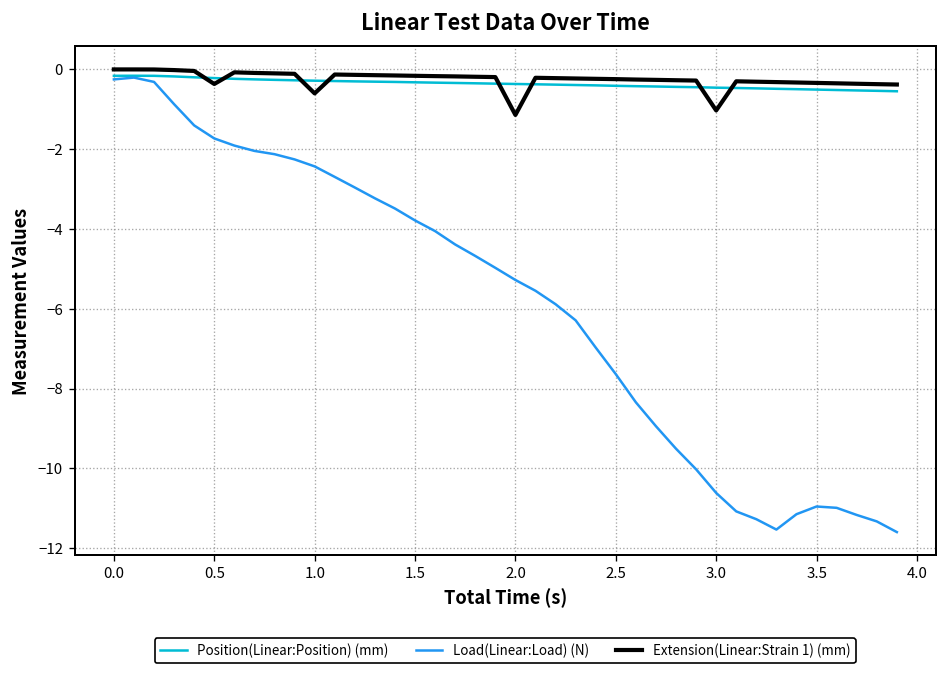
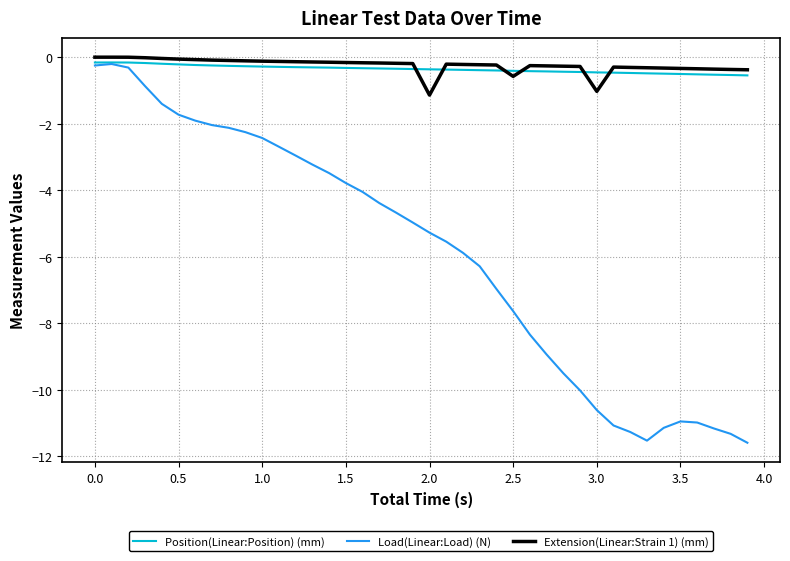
  {
    "Extension(Linear:Strain 1) (mm)": {
      "0.0": 0.0,
-     "0.5": -0.4,
-     "1.0": -0.6,
+     "0.5": -0.1,
+     "1.0": -0.1,
      "1.5": -0.2,
      "2.0": -1.1,
-     "2.5": -0.2,
+     "2.5": -0.6,
      "3.0": -1.0,
      "3.5": -0.3
    }
  }
